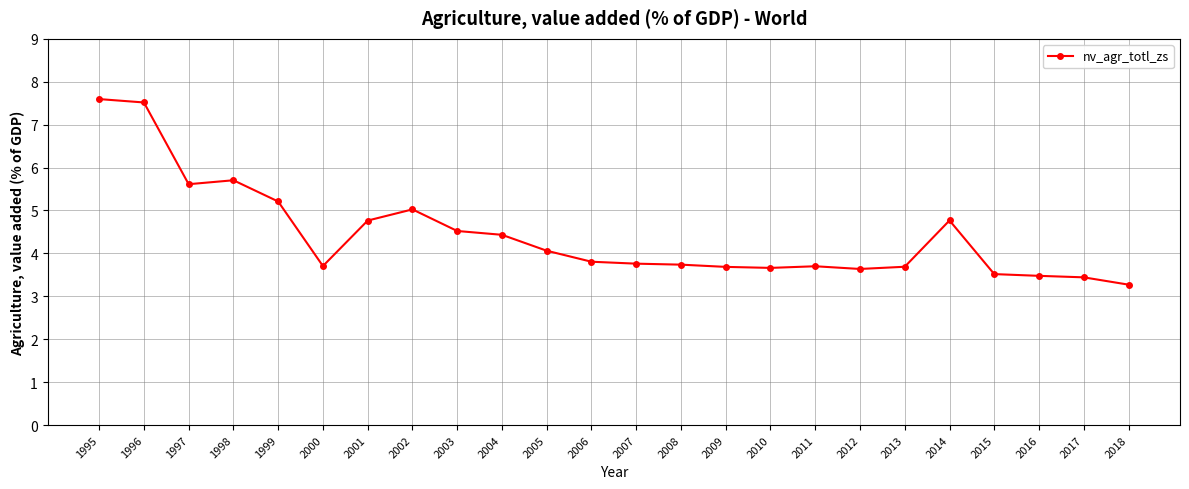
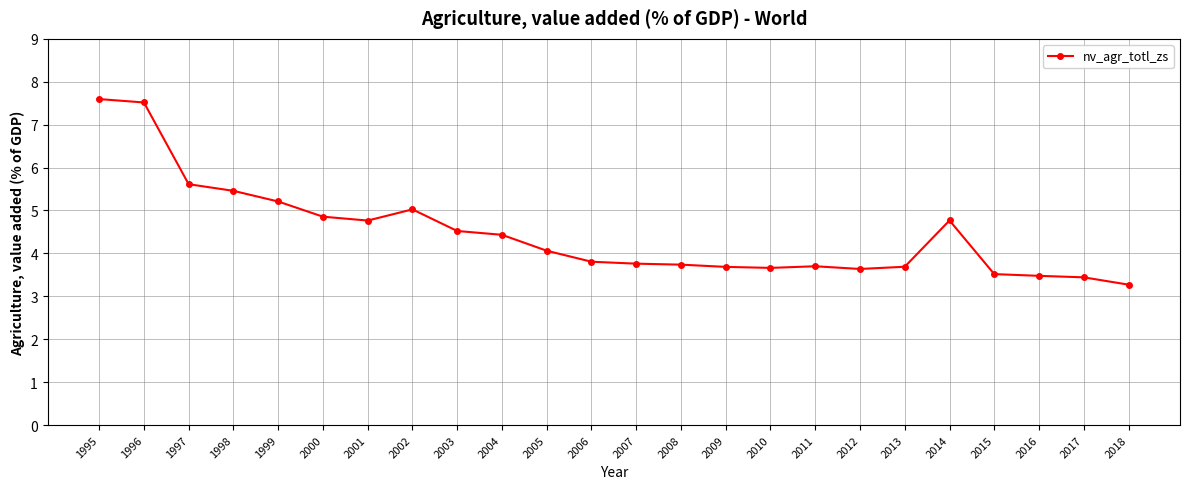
  {
    "1995": 7.6,
    "1996": 7.5,
    "1997": 5.6,
-   "1998": 5.7,
+   "1998": 5.5,
    "1999": 5.2,
-   "2000": 3.7,
+   "2000": 4.9,
    "2001": 4.8,
    "2002": 5.0,
    "2003": 4.5,
    "2004": 4.4,
    "2005": 4.1,
    "2006": 3.8,
    "2007": 3.8,
    "2008": 3.7,
    "2009": 3.7,
    "2010": 3.7,
    "2011": 3.7,
    "2012": 3.6,
    "2013": 3.7,
    "2014": 4.8,
    "2015": 3.5,
    "2016": 3.5,
    "2017": 3.4,
    "2018": 3.3
  }
